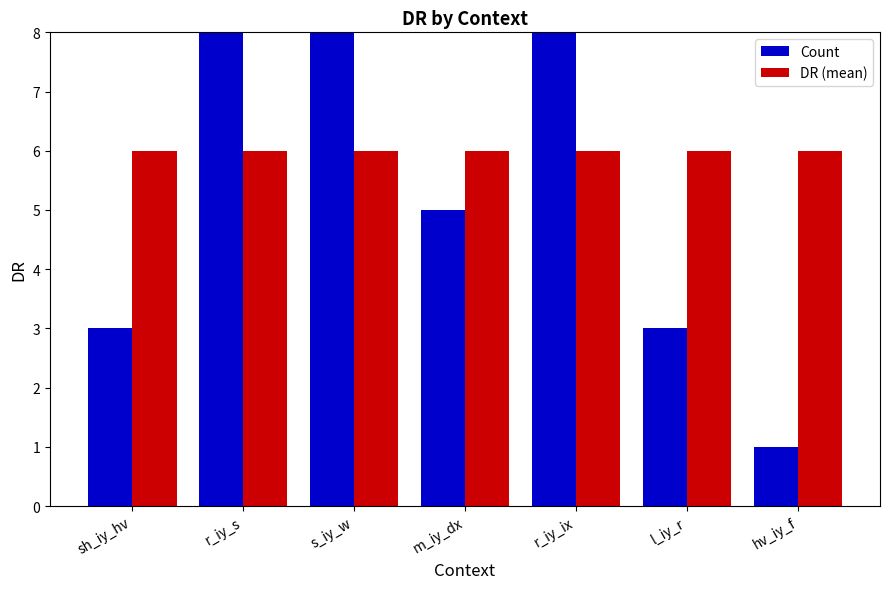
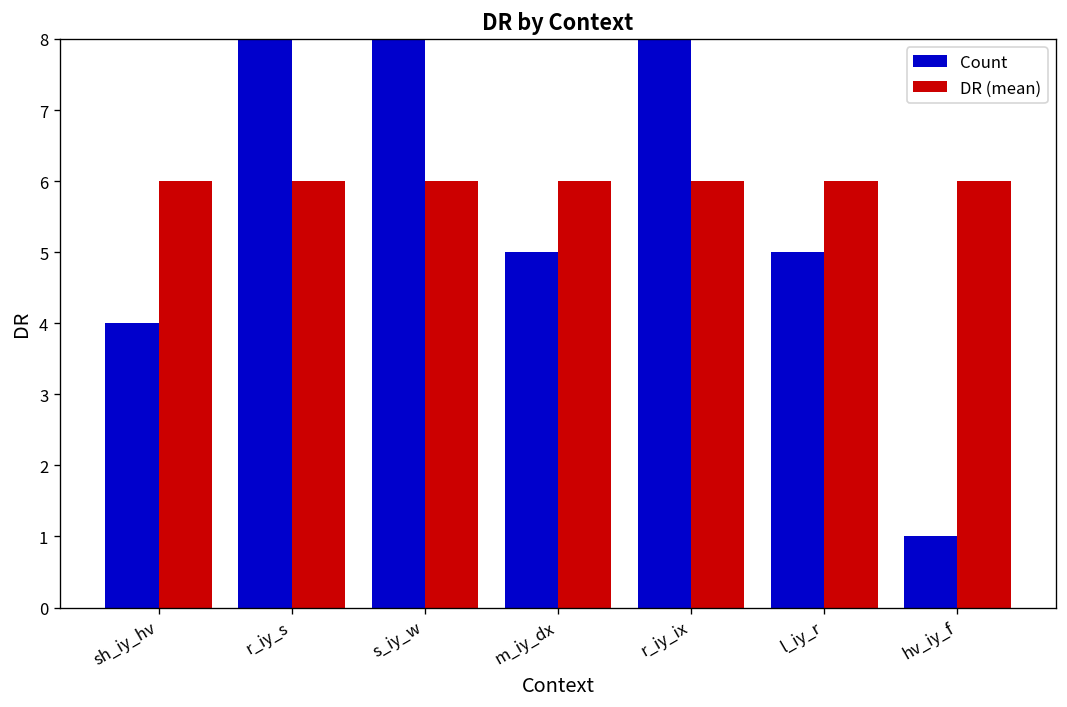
  {
    "Count": {
-     "sh_iy_hv": 3,
+     "sh_iy_hv": 4,
      "r_iy_s": 8,
      "s_iy_w": 8,
      "m_iy_dx": 5,
      "r_iy_ix": 8,
-     "l_iy_r": 3,
+     "l_iy_r": 5,
      "hv_iy_f": 1
    },
    "DR (mean)": {
      "sh_iy_hv": 6,
      "r_iy_s": 6,
      "s_iy_w": 6,
      "m_iy_dx": 6,
      "r_iy_ix": 6,
      "l_iy_r": 6,
      "hv_iy_f": 6
    }
  }
